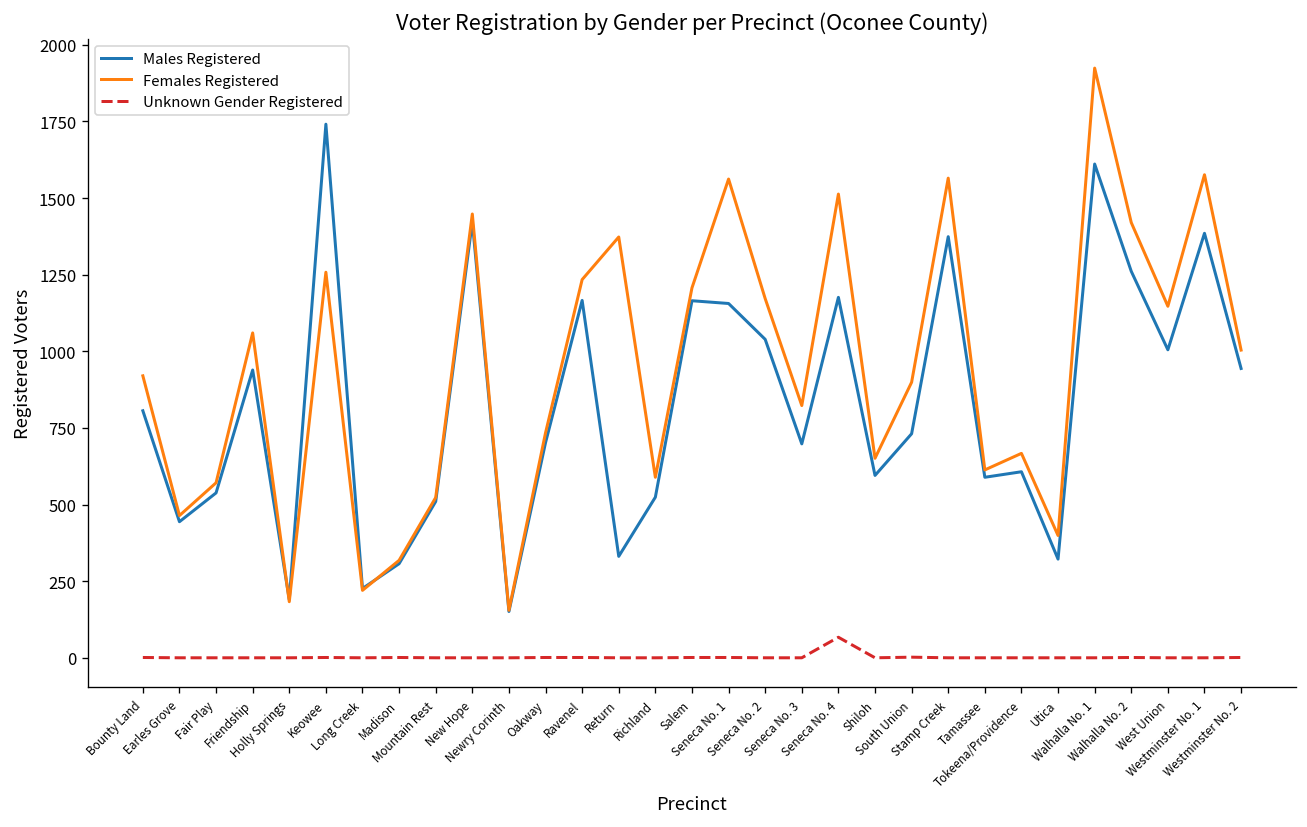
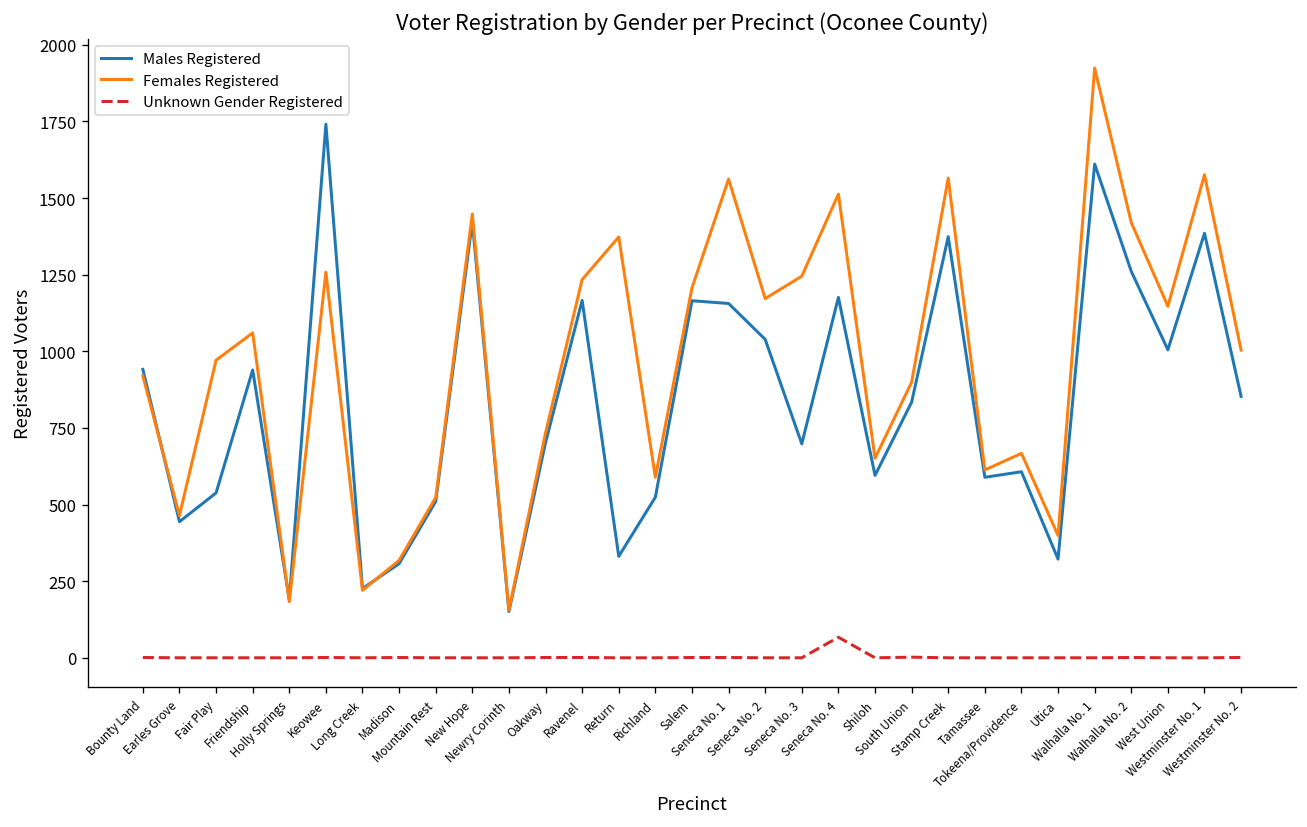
  {
    "Males Registered": {
-     "Bounty Land": 810,
+     "Bounty Land": 940,
      "Earles Grove": 440,
      "Fair Play": 540,
      "Friendship": 940,
      "Keowee": 1740,
      "Madison": 310,
      "Mountain Rest": 510,
      "New Hope": 1420,
      "Oakway": 700,
      "Ravenel": 1170,
      "Return": 330,
      "Richland": 520,
      "Salem": 1170,
      "Seneca No. 1": 1160,
      "Seneca No. 2": 1040,
      "Seneca No. 3": 700,
      "Seneca No. 4": 1180,
      "Shiloh": 600,
-     "South Union": 730,
+     "South Union": 830,
      "Stamp Creek": 1370,
      "Tamassee": 590,
      "Tokeena/Providence": 610,
      "Utica": 320,
      "Walhalla No. 1": 1610,
      "Walhalla No. 2": 1260,
      "West Union": 1010,
      "Westminster No. 1": 1390,
-     "Westminster No. 2": 940
+     "Westminster No. 2": 850
    },
    "Females Registered": {
      "Bounty Land": 920,
      "Earles Grove": 460,
-     "Fair Play": 570,
+     "Fair Play": 970,
      "Friendship": 1060,
      "Keowee": 1260,
      "Madison": 320,
      "Mountain Rest": 520,
      "New Hope": 1450,
      "Oakway": 730,
      "Ravenel": 1230,
      "Return": 1370,
      "Richland": 590,
      "Salem": 1210,
      "Seneca No. 1": 1560,
      "Seneca No. 2": 1170,
-     "Seneca No. 3": 820,
+     "Seneca No. 3": 1250,
      "Seneca No. 4": 1510,
      "Shiloh": 650,
      "South Union": 900,
      "Stamp Creek": 1570,
      "Tamassee": 610,
      "Tokeena/Providence": 670,
      "Utica": 400,
      "Walhalla No. 1": 1920,
      "Walhalla No. 2": 1420,
      "West Union": 1150,
      "Westminster No. 1": 1580,
      "Westminster No. 2": 1000
    },
    "Unknown Gender Registered": {
      "Bounty Land": 0,
      "Earles Grove": 0,
      "Fair Play": 0,
      "Friendship": 0,
      "Holly Springs": 0,
      "Keowee": 0,
      "Long Creek": 0,
      "Madison": 0,
      "Mountain Rest": 0,
      "New Hope": 0,
      "Newry Corinth": 0,
      "Oakway": 0,
      "Ravenel": 0,
      "Return": 0,
      "Richland": 0,
      "Salem": 0,
      "Seneca No. 1": 0,
      "Seneca No. 2": 0,
      "Seneca No. 3": 0,
      "Seneca No. 4": 70,
      "Shiloh": 0,
      "South Union": 0,
      "Stamp Creek": 0,
      "Tamassee": 0,
      "Tokeena/Providence": 0,
      "Utica": 0,
      "Walhalla No. 1": 0,
      "Walhalla No. 2": 0,
      "West Union": 0,
      "Westminster No. 1": 0,
      "Westminster No. 2": 0
    }
  }
